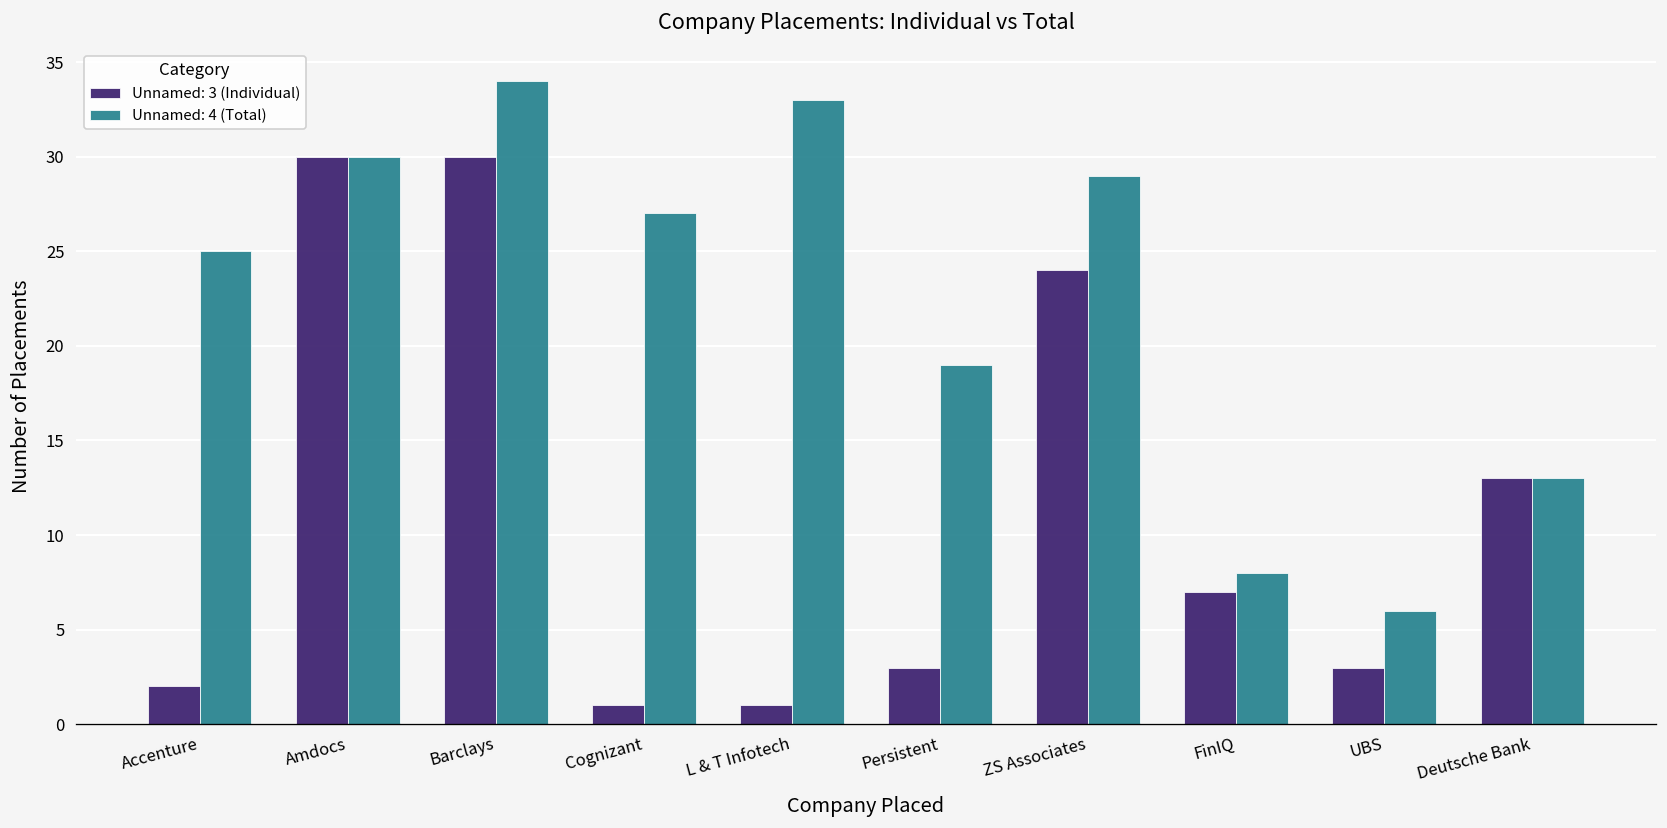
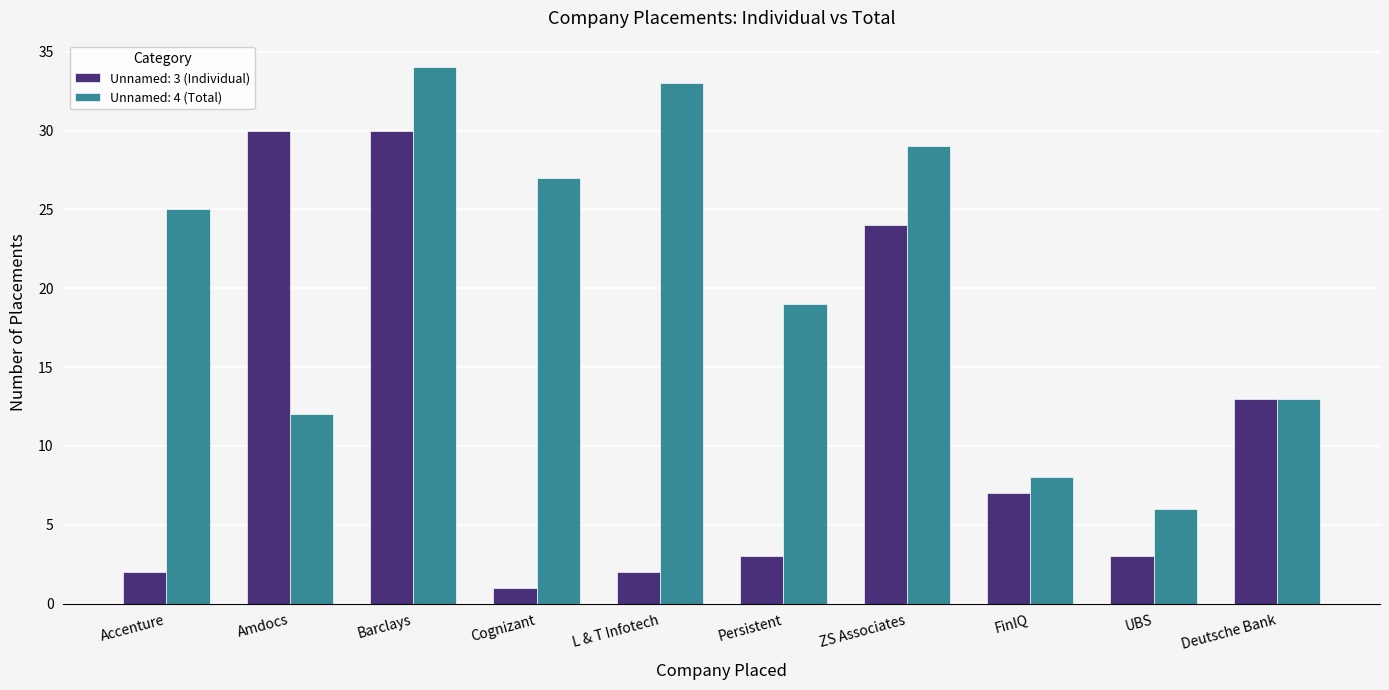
  {
    "Unnamed: 3 (Individual)": {
      "Accenture": 2,
      "Amdocs": 30,
      "Barclays": 30,
      "Cognizant": 1,
-     "L & T Infotech": 1,
+     "L & T Infotech": 2,
      "Persistent": 3,
      "ZS Associates": 24,
      "FinIQ": 7,
      "UBS": 3,
      "Deutsche Bank": 13
    },
    "Unnamed: 4 (Total)": {
      "Accenture": 25,
-     "Amdocs": 30,
+     "Amdocs": 12,
      "Barclays": 34,
      "Cognizant": 27,
      "L & T Infotech": 33,
      "Persistent": 19,
      "ZS Associates": 29,
      "FinIQ": 8,
      "UBS": 6,
      "Deutsche Bank": 13
    }
  }
